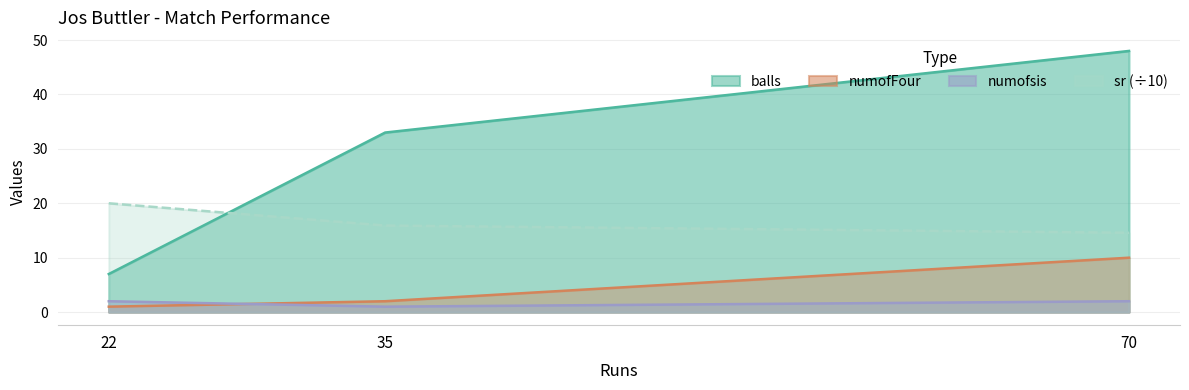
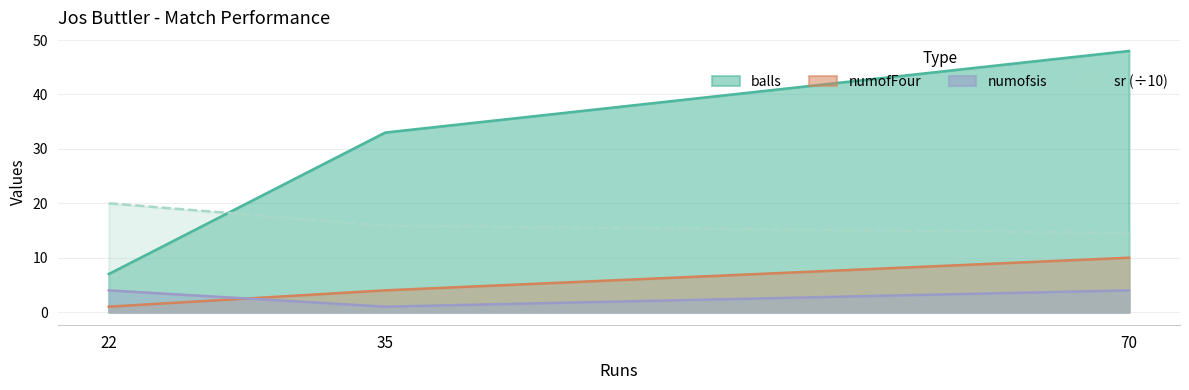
  {
    "balls": {
      "22": 7,
      "35": 33,
      "70": 48
    },
    "numofFour": {
      "22": 1,
-     "35": 2,
+     "35": 4,
      "70": 10
    },
    "numofsis": {
-     "22": 2,
+     "22": 4,
      "35": 1,
-     "70": 2
+     "70": 4
    },
    "sr (÷10)": {
      "22": 20,
      "35": 16,
      "70": 15
    }
  }
